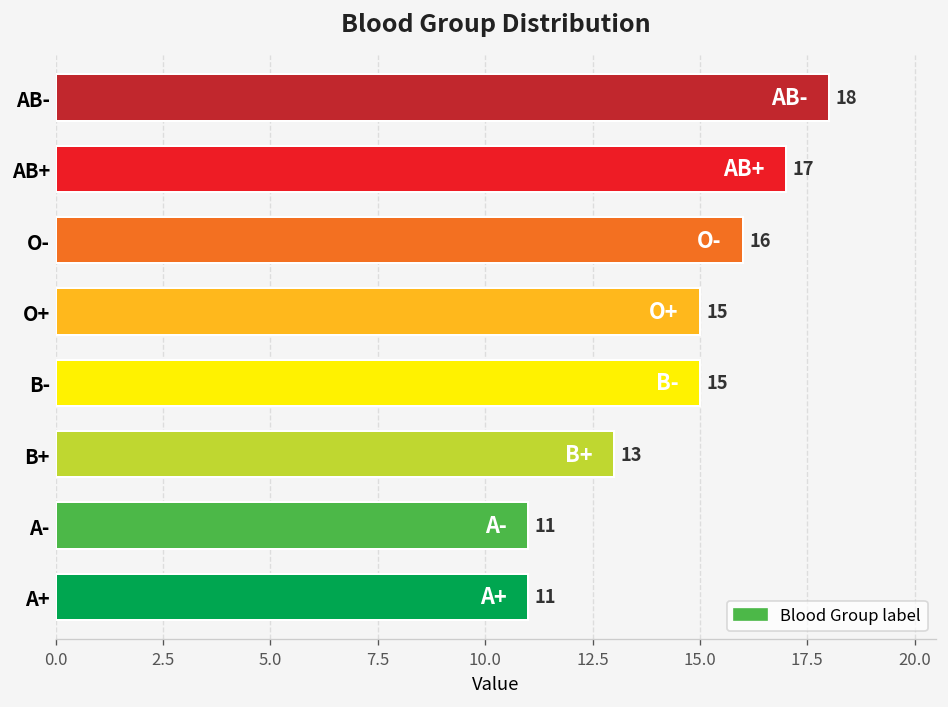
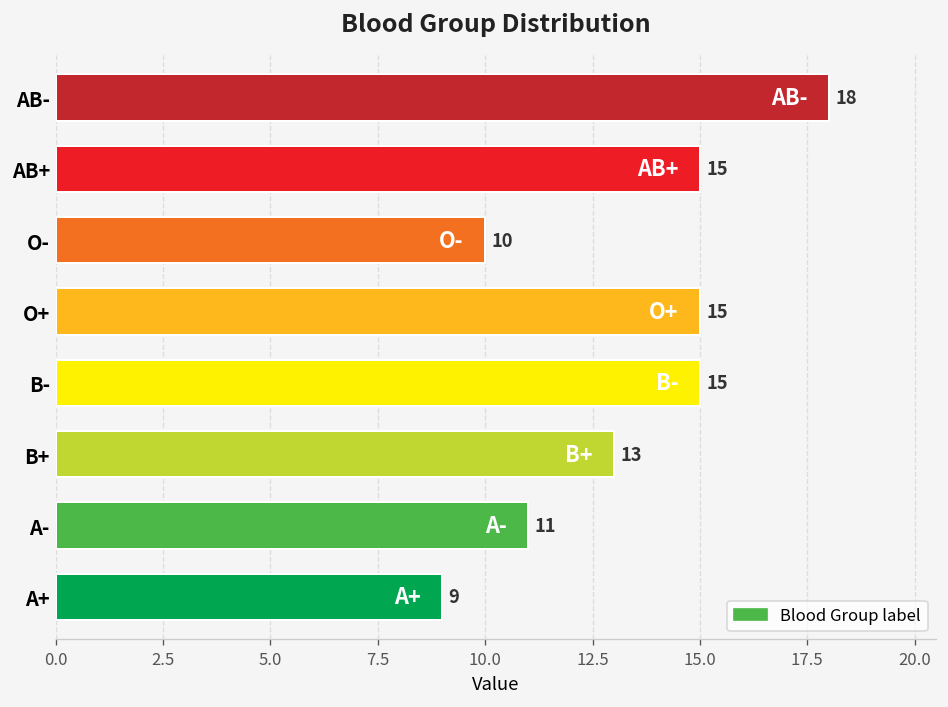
  {
    "AB-": 18,
-   "AB+": 17,
-   "O-": 16,
+   "AB+": 15,
+   "O-": 10,
    "O+": 15,
    "B-": 15,
    "B+": 13,
    "A-": 11,
-   "A+": 11
+   "A+": 9
  }
